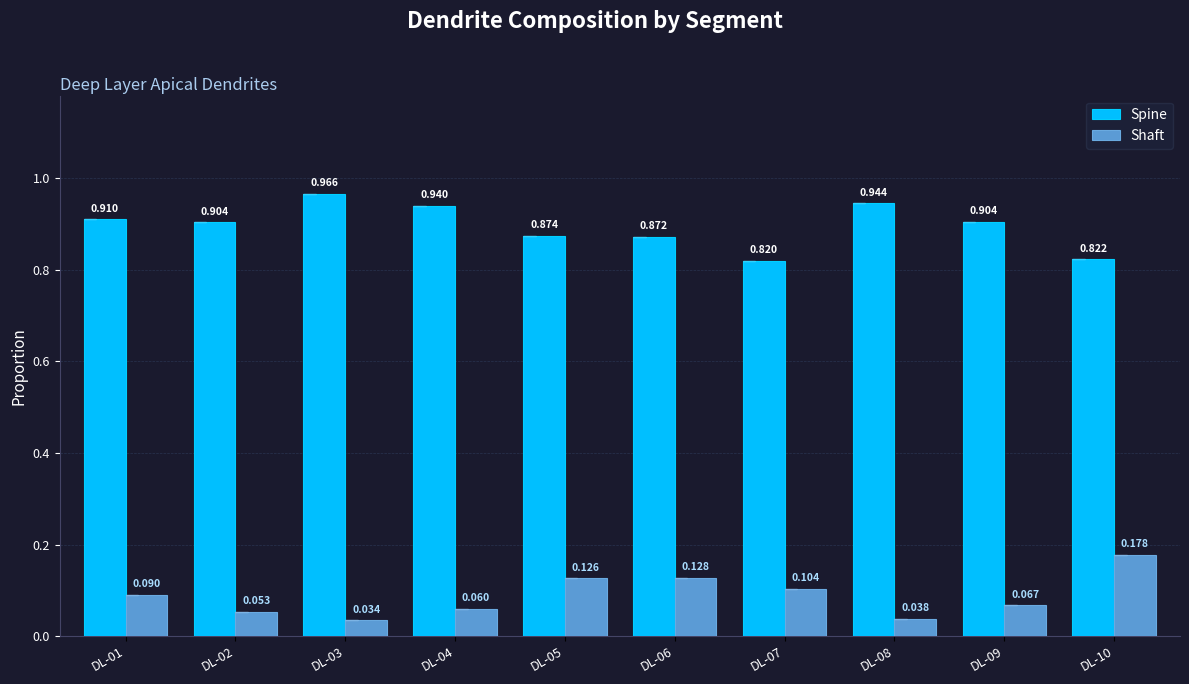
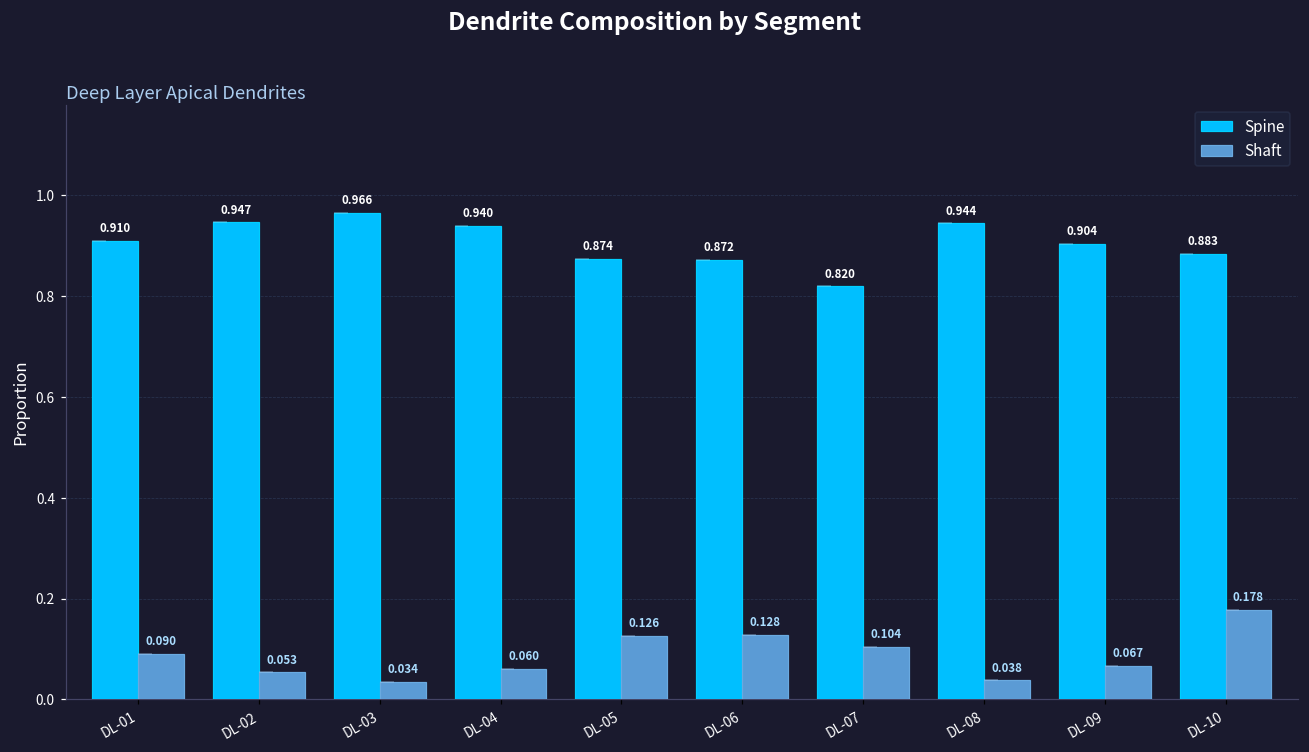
  {
    "Spine": {
      "DL-01": 0.910,
-     "DL-02": 0.904,
+     "DL-02": 0.947,
      "DL-03": 0.966,
      "DL-04": 0.940,
      "DL-05": 0.874,
      "DL-06": 0.872,
      "DL-07": 0.820,
      "DL-08": 0.944,
      "DL-09": 0.904,
-     "DL-10": 0.822
+     "DL-10": 0.883
    },
    "Shaft": {
      "DL-01": 0.090,
      "DL-02": 0.053,
      "DL-03": 0.034,
      "DL-04": 0.060,
      "DL-05": 0.126,
      "DL-06": 0.128,
      "DL-07": 0.104,
      "DL-08": 0.038,
      "DL-09": 0.067,
      "DL-10": 0.178
    }
  }
